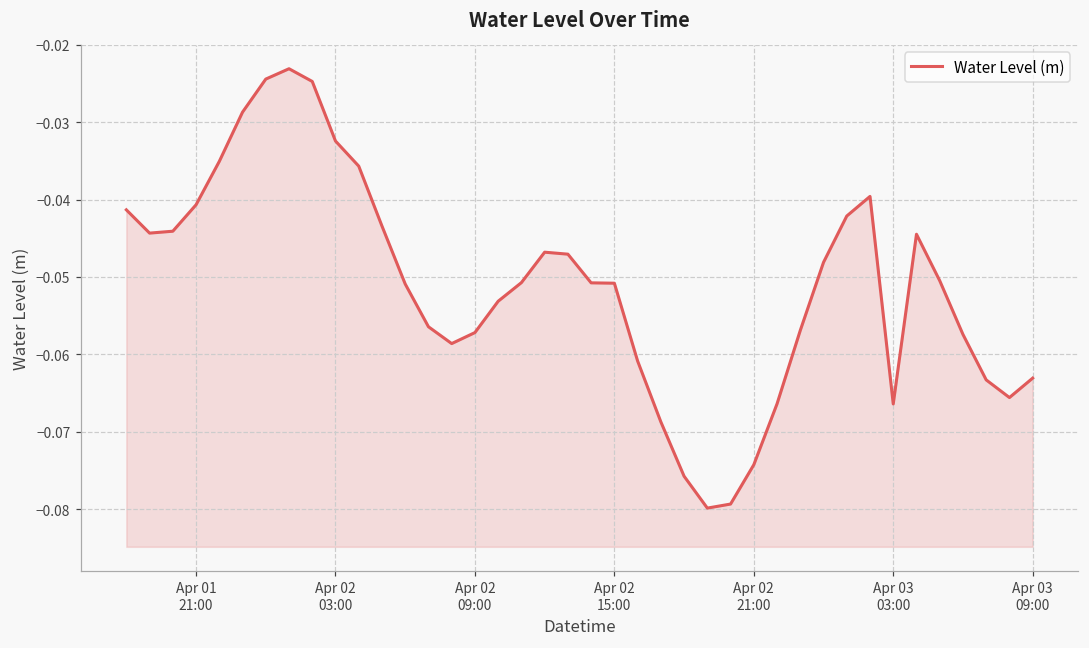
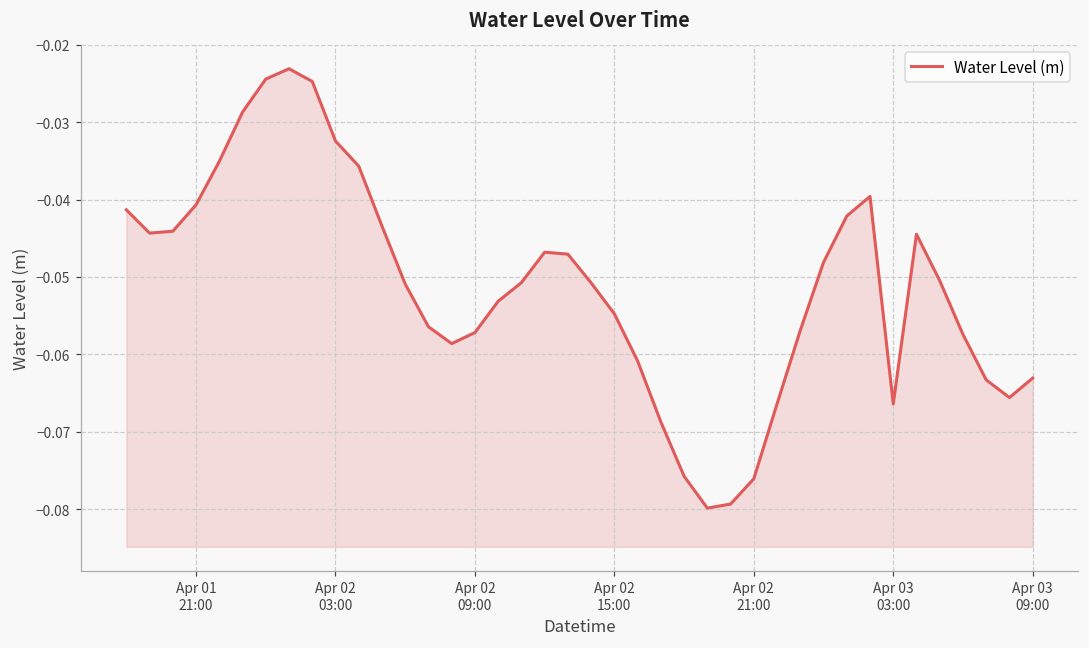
  {
    "Apr 01 21:00": -0.041,
    "Apr 02 03:00": -0.032,
    "Apr 02 09:00": -0.057,
-   "Apr 02 15:00": -0.051,
-   "Apr 02 21:00": -0.074,
+   "Apr 02 15:00": -0.055,
+   "Apr 02 21:00": -0.076,
    "Apr 03 03:00": -0.066,
    "Apr 03 09:00": -0.063
  }
